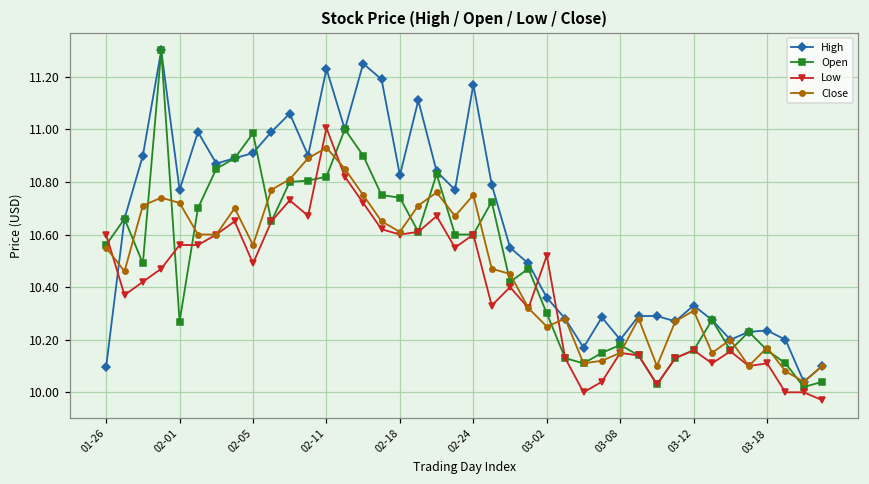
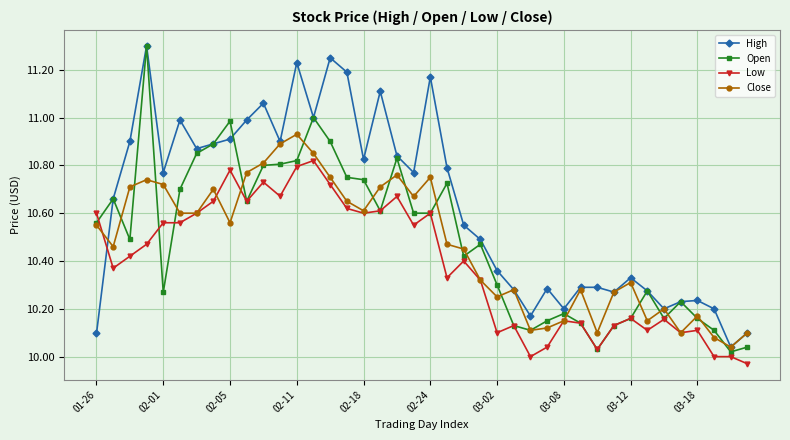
  {
    "High": {
      "01-26": 10.10,
      "02-01": 10.77,
      "02-05": 10.91,
      "02-11": 11.23,
      "02-18": 10.82,
      "02-24": 11.17,
      "03-02": 10.36,
      "03-08": 10.20,
      "03-12": 10.33,
      "03-18": 10.23
    },
    "Open": {
      "02-01": 10.27,
      "02-05": 10.99,
      "02-11": 10.82,
      "02-18": 10.74,
      "03-02": 10.30,
      "03-08": 10.18
    },
    "Low": {
      "01-26": 10.60,
      "02-01": 10.56,
-     "02-05": 10.49,
-     "02-11": 11.01,
-     "03-02": 10.52,
+     "02-05": 10.78,
+     "02-11": 10.80,
+     "03-02": 10.10,
      "03-18": 10.11
    },
    "Close": {
      "02-01": 10.72,
      "02-05": 10.56,
      "02-11": 10.93,
      "02-24": 10.75,
      "03-02": 10.25,
      "03-12": 10.31
    }
  }
